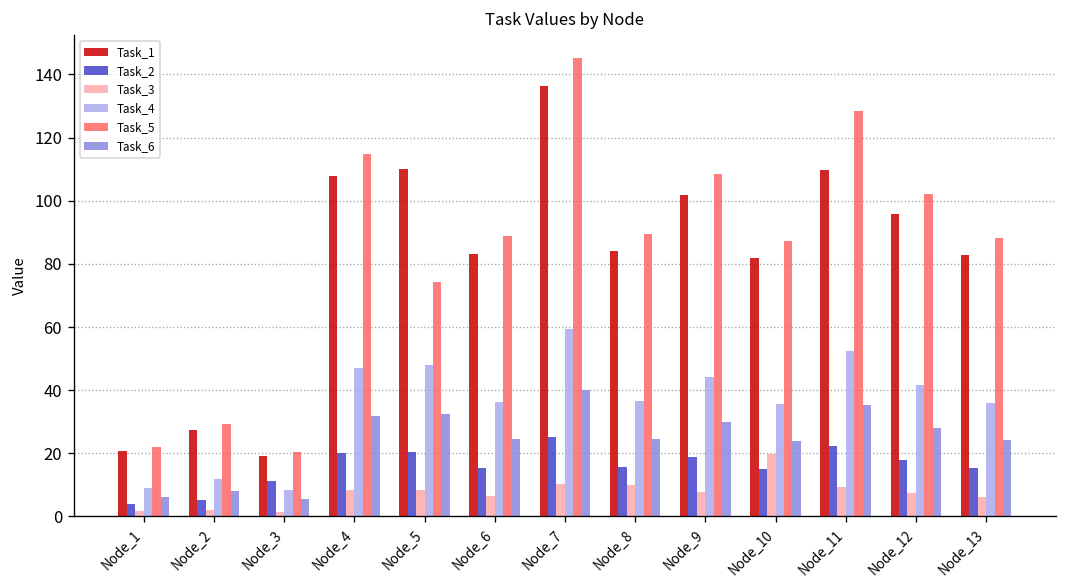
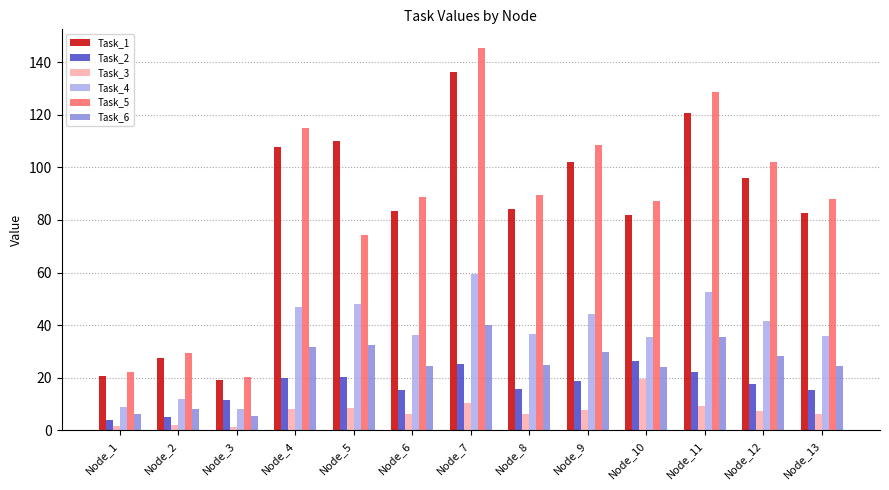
  {
    "Task_1": {
      "Node_1": 21,
      "Node_2": 28,
      "Node_3": 19,
      "Node_4": 108,
      "Node_5": 110,
      "Node_6": 83,
      "Node_7": 136,
      "Node_8": 84,
      "Node_9": 102,
      "Node_10": 82,
-     "Node_11": 110,
+     "Node_11": 121,
      "Node_12": 96,
      "Node_13": 83
    },
    "Task_2": {
      "Node_1": 4,
      "Node_2": 5,
      "Node_3": 11,
      "Node_4": 20,
      "Node_5": 20,
      "Node_6": 15,
      "Node_7": 25,
      "Node_8": 16,
      "Node_9": 19,
-     "Node_10": 15,
+     "Node_10": 27,
      "Node_11": 22,
      "Node_12": 18,
      "Node_13": 15
    },
    "Task_3": {
      "Node_1": 2,
      "Node_2": 2,
      "Node_3": 1,
      "Node_4": 8,
      "Node_5": 8,
      "Node_6": 6,
      "Node_7": 10,
-     "Node_8": 10,
+     "Node_8": 6,
      "Node_9": 8,
      "Node_10": 20,
      "Node_11": 9,
      "Node_12": 7,
      "Node_13": 6
    },
    "Task_5": {
      "Node_1": 22,
      "Node_2": 29,
      "Node_3": 20,
      "Node_4": 115,
      "Node_5": 74,
      "Node_6": 89,
      "Node_7": 145,
      "Node_8": 89,
      "Node_9": 109,
      "Node_10": 87,
      "Node_11": 128,
      "Node_12": 102,
      "Node_13": 88
    }
  }
